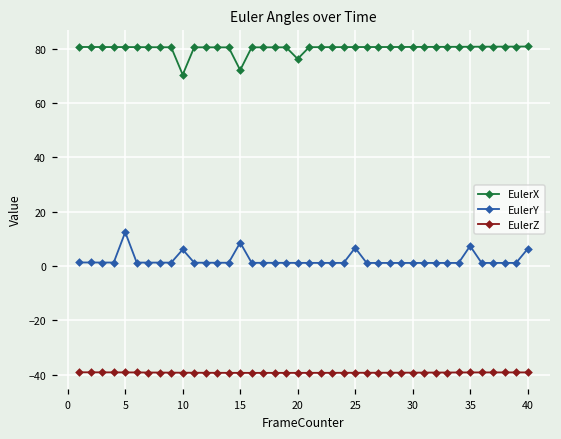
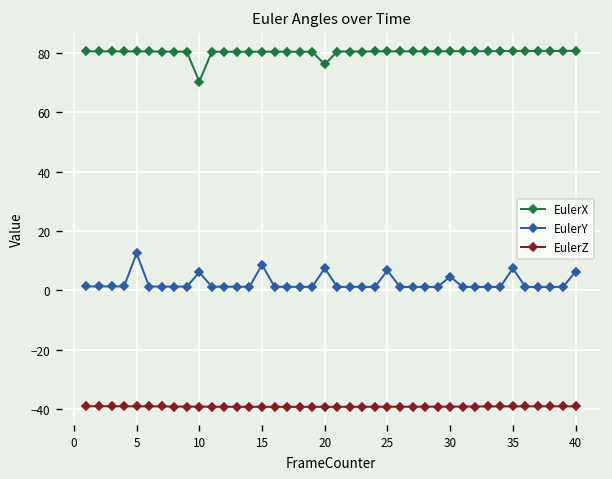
  {
    "EulerX": {
      "5": 81,
      "10": 70,
-     "15": 72,
+     "15": 81,
      "20": 76,
      "25": 81,
      "30": 81,
      "35": 81,
      "40": 81
    },
    "EulerY": {
      "5": 12,
      "10": 6,
      "15": 9,
-     "20": 1,
+     "20": 7,
      "25": 7,
-     "30": 1,
+     "30": 5,
      "35": 7,
      "40": 6
    },
    "EulerZ": {
      "5": -39,
      "10": -39,
      "15": -39,
      "20": -39,
      "25": -39,
      "30": -39,
      "35": -39,
      "40": -39
    }
  }
